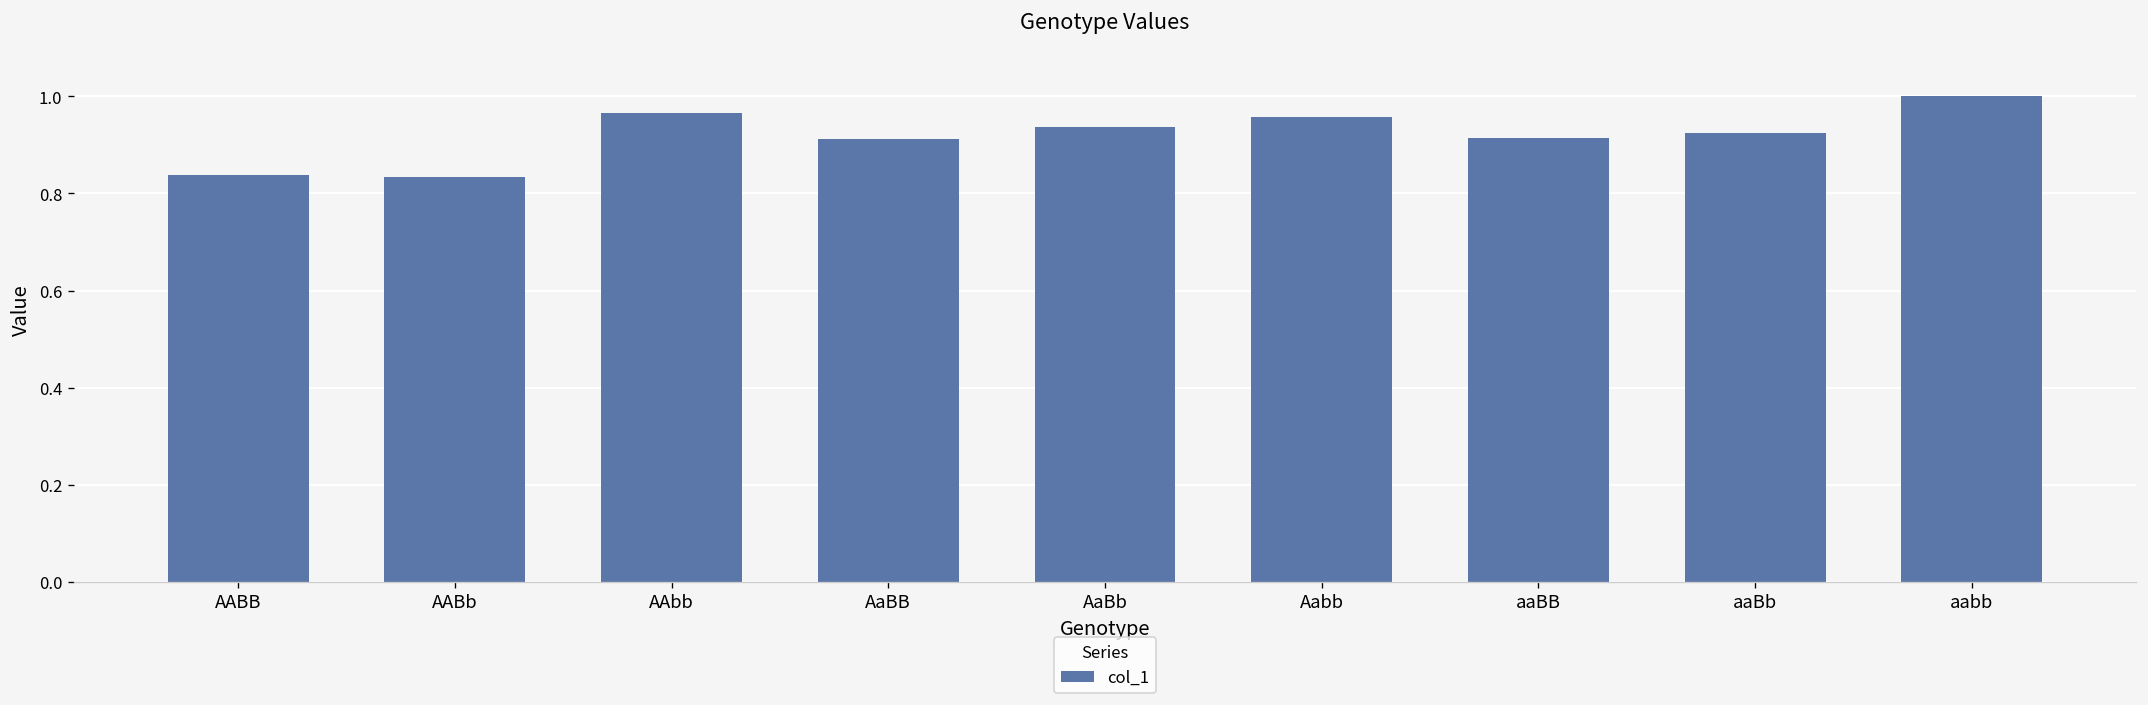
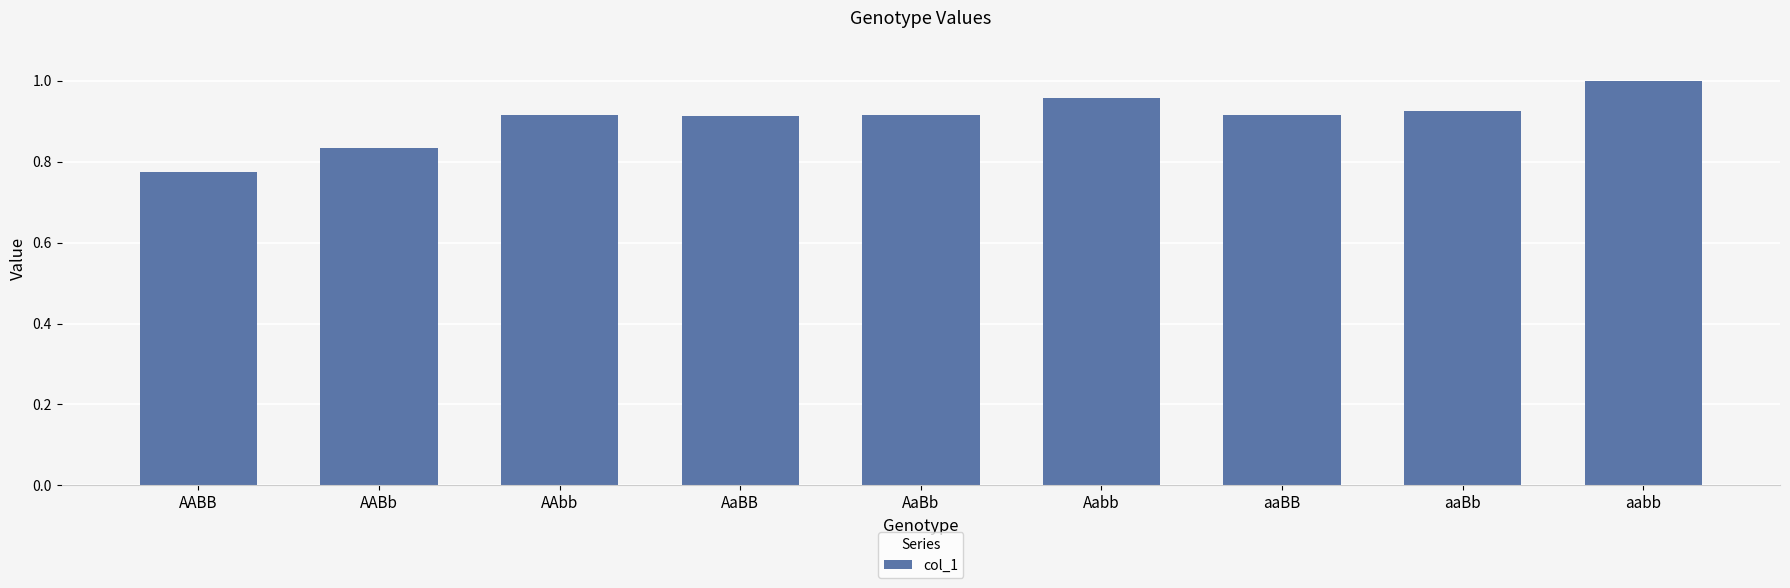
  {
-   "AABB": 0.84,
+   "AABB": 0.77,
    "AABb": 0.83,
-   "AAbb": 0.97,
+   "AAbb": 0.92,
    "AaBB": 0.91,
-   "AaBb": 0.94,
+   "AaBb": 0.92,
    "Aabb": 0.96,
    "aaBB": 0.92,
    "aaBb": 0.92,
    "aabb": 1.00
  }
